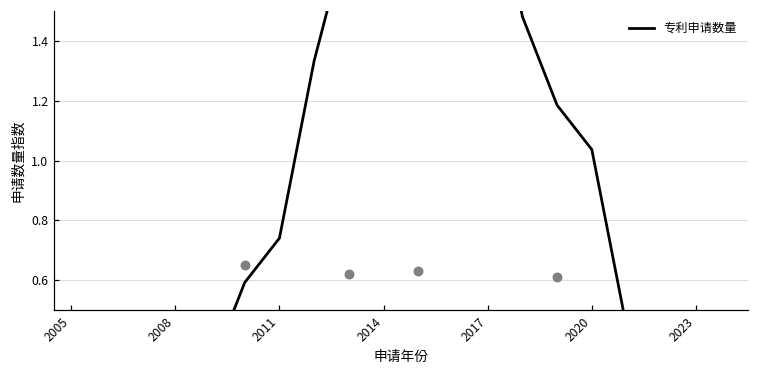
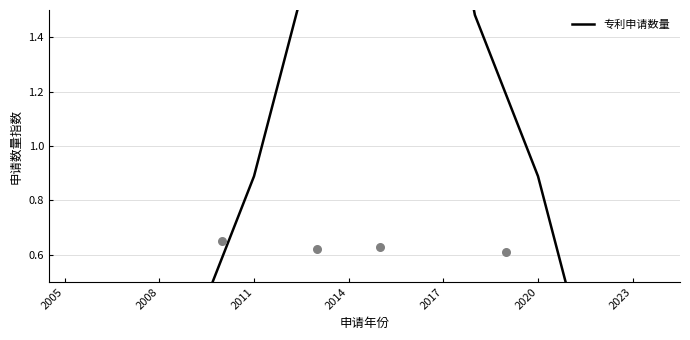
  {
    "专利申请数量": {
-     "2011": 0.74,
-     "2020": 1.04
+     "2011": 0.89,
+     "2020": 0.89
    }
  }
